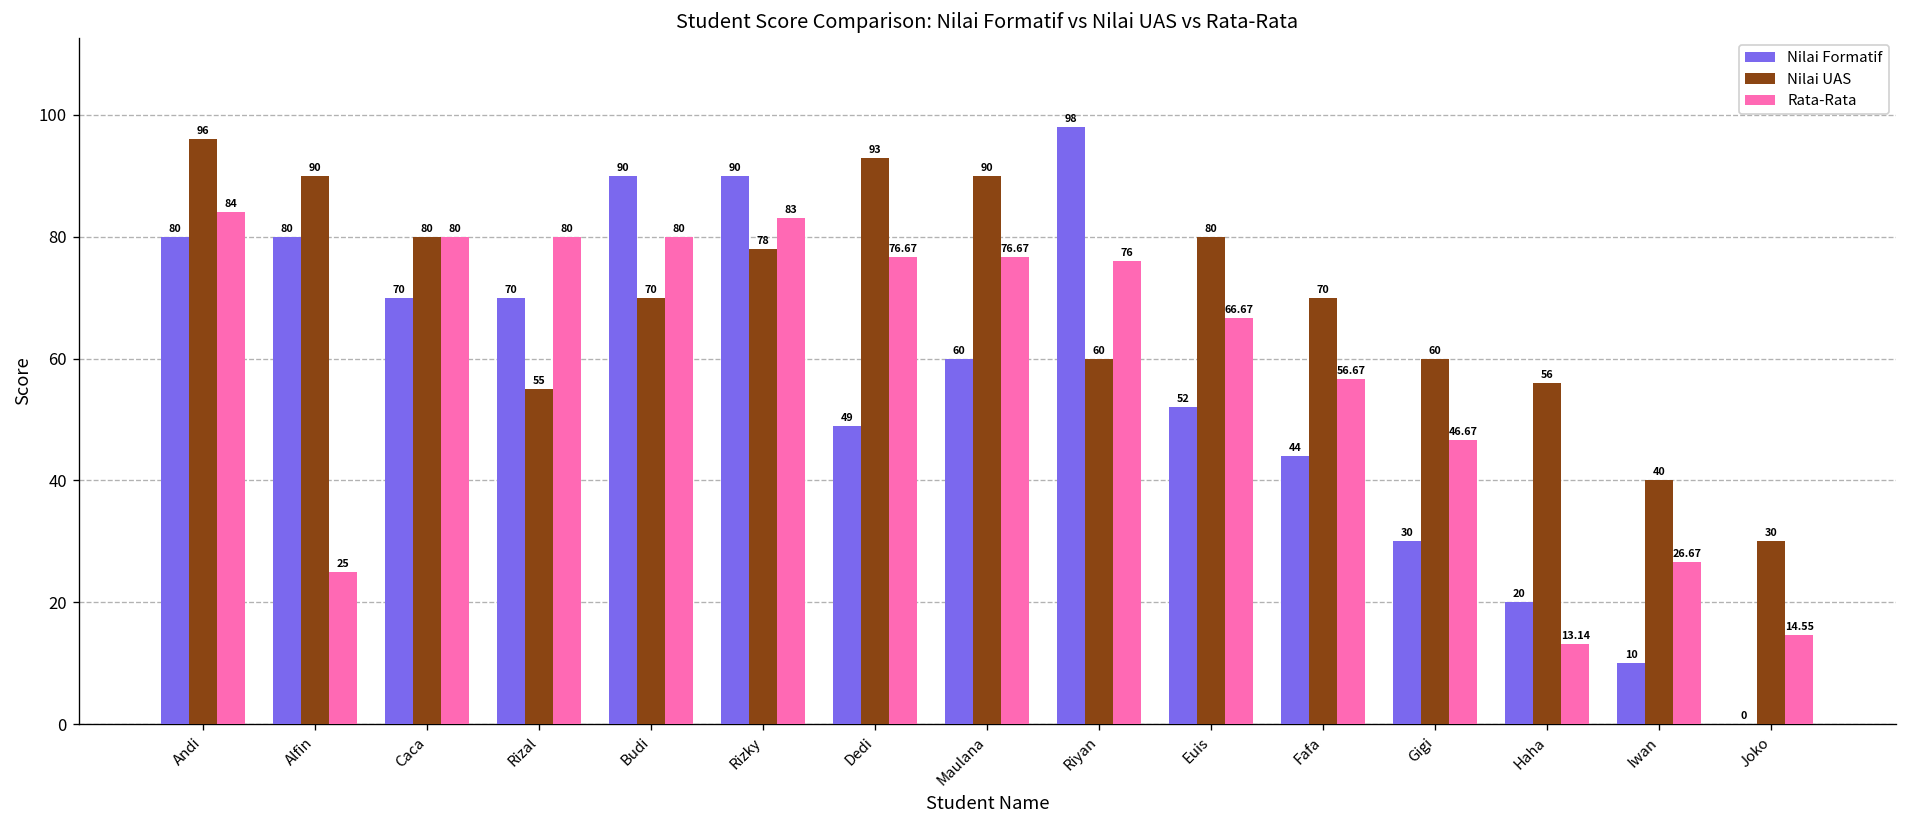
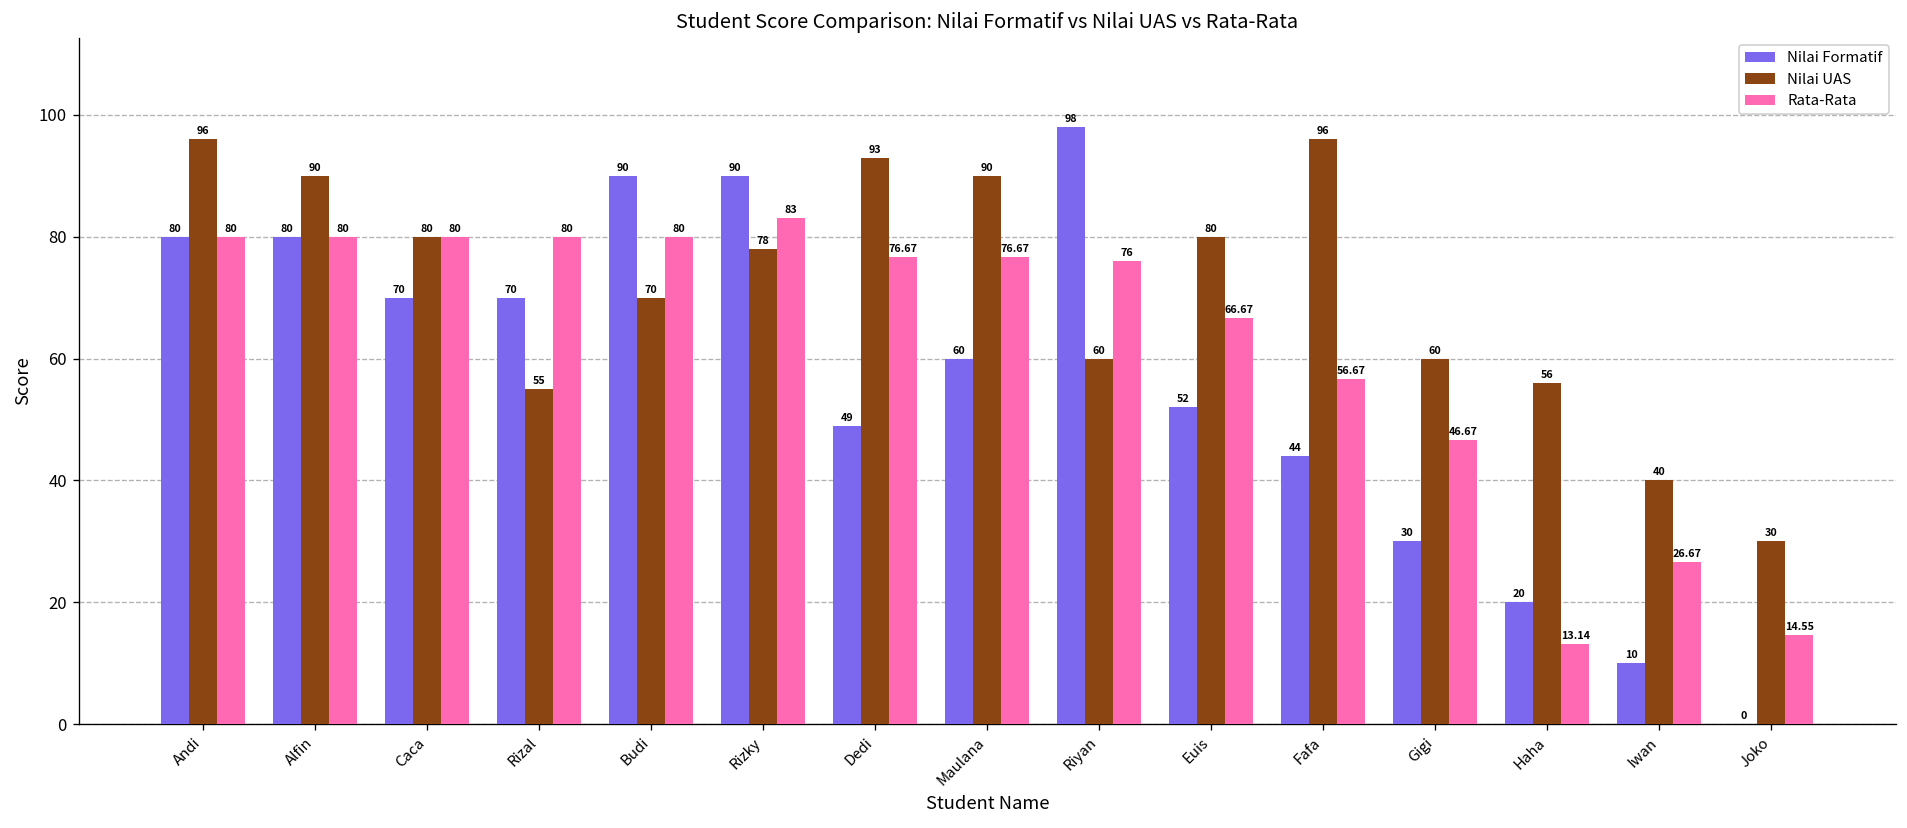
  {
    "Nilai Formatif": {
      "Andi": 80,
      "Alfin": 80,
      "Caca": 70,
      "Rizal": 70,
      "Budi": 90,
      "Rizky": 90,
      "Dedi": 49,
      "Maulana": 60,
      "Riyan": 98,
      "Euis": 52,
      "Fafa": 44,
      "Gigi": 30,
      "Haha": 20,
      "Iwan": 10,
      "Joko": 0
    },
    "Nilai UAS": {
      "Andi": 96,
      "Alfin": 90,
      "Caca": 80,
      "Rizal": 55,
      "Budi": 70,
      "Rizky": 78,
      "Dedi": 93,
      "Maulana": 90,
      "Riyan": 60,
      "Euis": 80,
-     "Fafa": 70,
+     "Fafa": 96,
      "Gigi": 60,
      "Haha": 56,
      "Iwan": 40,
      "Joko": 30
    },
    "Rata-Rata": {
-     "Andi": 84,
-     "Alfin": 25,
+     "Andi": 80,
+     "Alfin": 80,
      "Caca": 80,
      "Rizal": 80,
      "Budi": 80,
      "Rizky": 83,
      "Dedi": 76.67,
      "Maulana": 76.67,
      "Riyan": 76,
      "Euis": 66.67,
      "Fafa": 56.67,
      "Gigi": 46.67,
      "Haha": 13.14,
      "Iwan": 26.67,
      "Joko": 14.55
    }
  }
